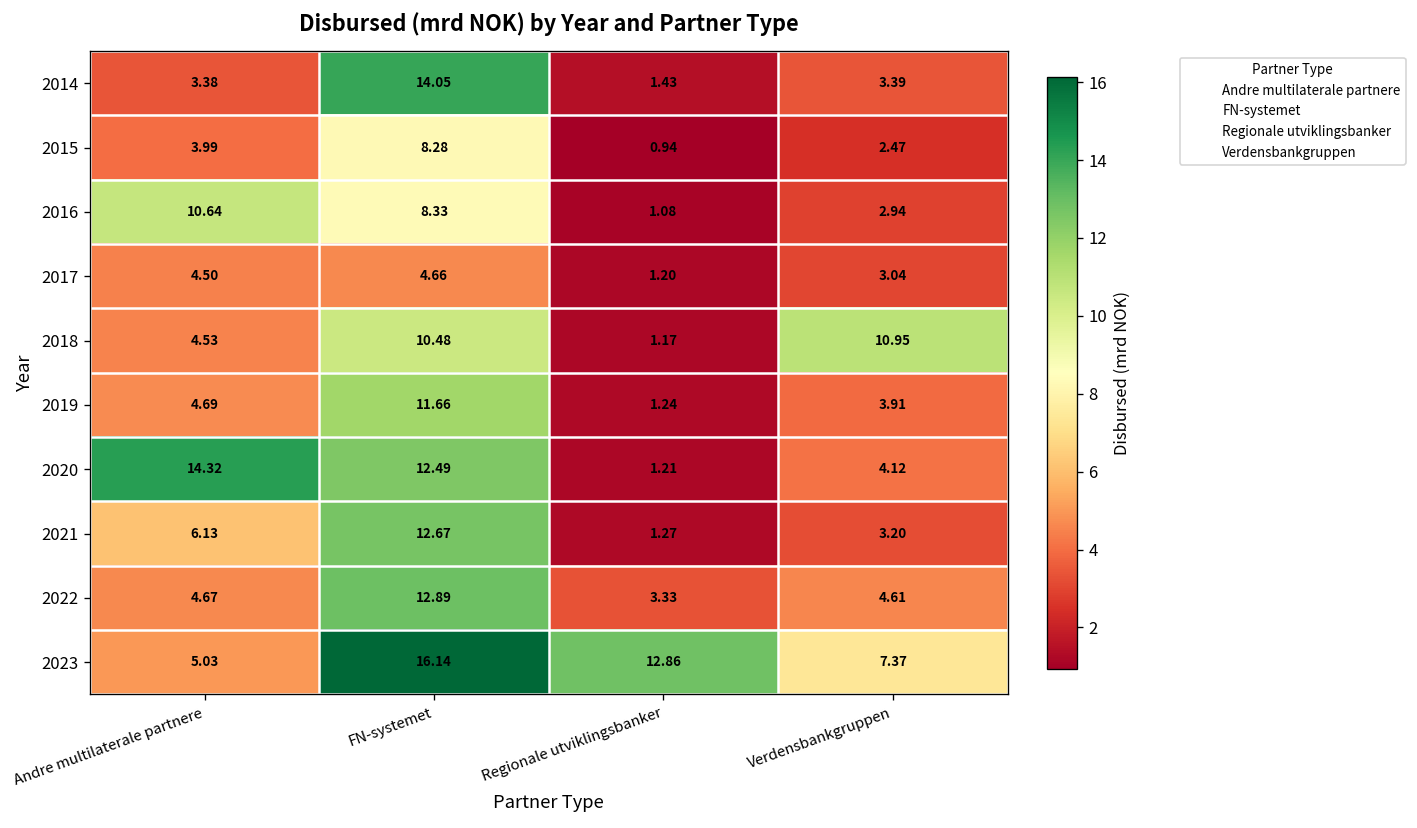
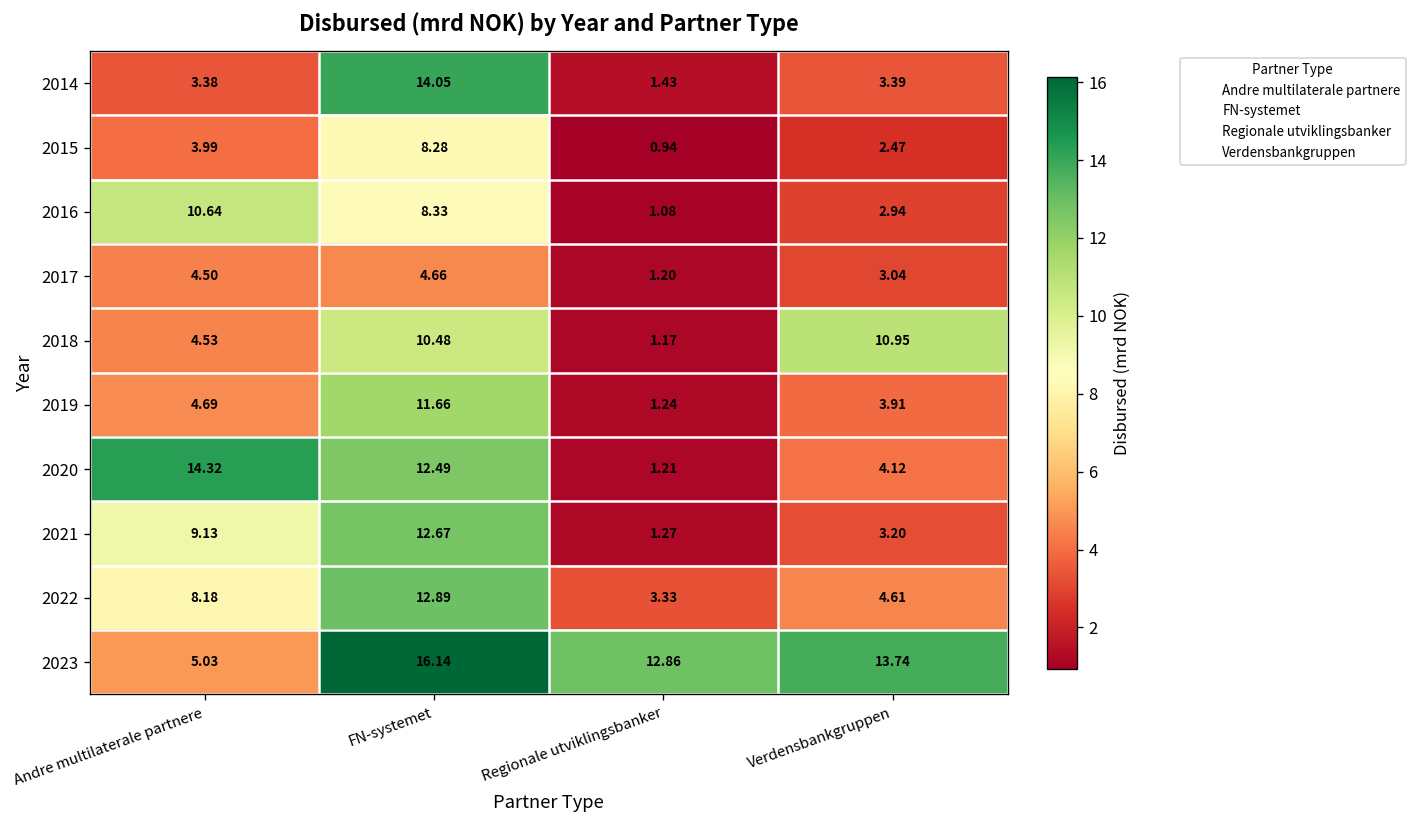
  {
    "2014": {
      "Andre multilaterale partnere": 3.38,
      "FN-systemet": 14.05,
      "Regionale utviklingsbanker": 1.43,
      "Verdensbankgruppen": 3.39
    },
    "2015": {
      "Andre multilaterale partnere": 3.99,
      "FN-systemet": 8.28,
      "Regionale utviklingsbanker": 0.94,
      "Verdensbankgruppen": 2.47
    },
    "2016": {
      "Andre multilaterale partnere": 10.64,
      "FN-systemet": 8.33,
      "Regionale utviklingsbanker": 1.08,
      "Verdensbankgruppen": 2.94
    },
    "2017": {
      "Andre multilaterale partnere": 4.50,
      "FN-systemet": 4.66,
      "Regionale utviklingsbanker": 1.20,
      "Verdensbankgruppen": 3.04
    },
    "2018": {
      "Andre multilaterale partnere": 4.53,
      "FN-systemet": 10.48,
      "Regionale utviklingsbanker": 1.17,
      "Verdensbankgruppen": 10.95
    },
    "2019": {
      "Andre multilaterale partnere": 4.69,
      "FN-systemet": 11.66,
      "Regionale utviklingsbanker": 1.24,
      "Verdensbankgruppen": 3.91
    },
    "2020": {
      "Andre multilaterale partnere": 14.32,
      "FN-systemet": 12.49,
      "Regionale utviklingsbanker": 1.21,
      "Verdensbankgruppen": 4.12
    },
    "2021": {
-     "Andre multilaterale partnere": 6.13,
+     "Andre multilaterale partnere": 9.13,
      "FN-systemet": 12.67,
      "Regionale utviklingsbanker": 1.27,
      "Verdensbankgruppen": 3.20
    },
    "2022": {
-     "Andre multilaterale partnere": 4.67,
+     "Andre multilaterale partnere": 8.18,
      "FN-systemet": 12.89,
      "Regionale utviklingsbanker": 3.33,
      "Verdensbankgruppen": 4.61
    },
    "2023": {
      "Andre multilaterale partnere": 5.03,
      "FN-systemet": 16.14,
      "Regionale utviklingsbanker": 12.86,
-     "Verdensbankgruppen": 7.37
+     "Verdensbankgruppen": 13.74
    }
  }
